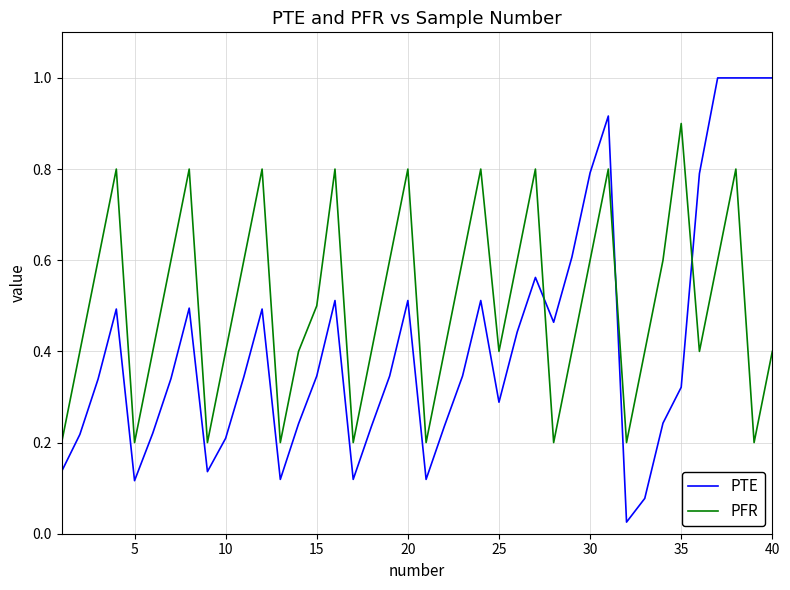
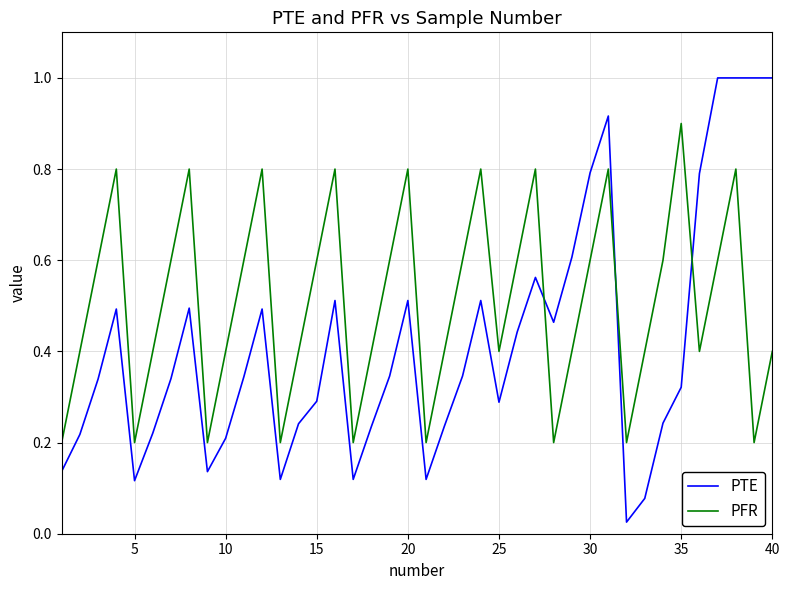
  {
    "PTE": {
      "5": 0.12,
      "10": 0.21,
-     "15": 0.35,
+     "15": 0.29,
      "20": 0.51,
      "25": 0.29,
      "30": 0.79,
      "35": 0.32,
      "40": 1.00
    },
    "PFR": {
      "5": 0.2,
      "10": 0.4,
-     "15": 0.5,
+     "15": 0.6,
      "20": 0.8,
      "25": 0.4,
      "30": 0.6,
      "35": 0.9,
      "40": 0.4
    }
  }
